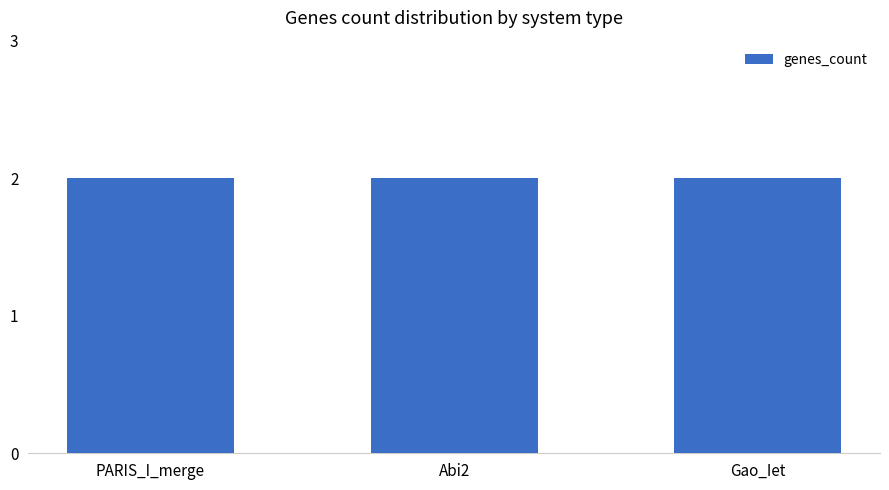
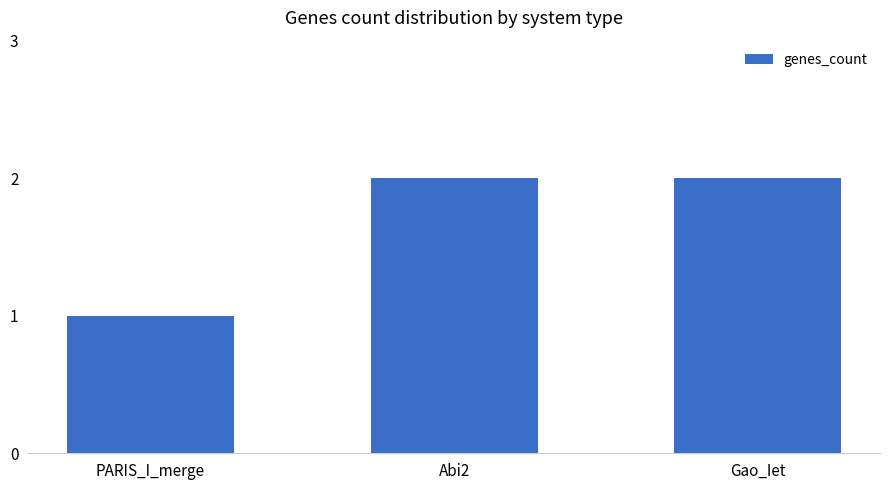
  {
-   "PARIS_I_merge": 2,
+   "PARIS_I_merge": 1,
    "Abi2": 2,
    "Gao_Iet": 2
  }
